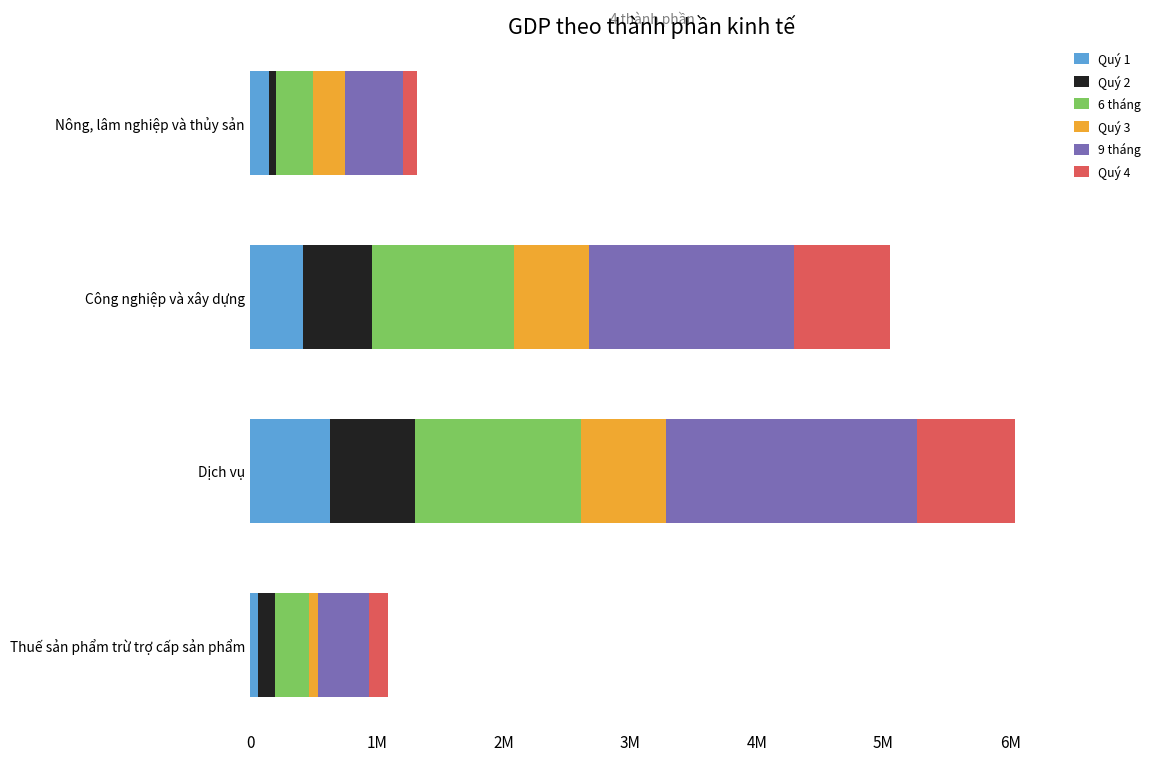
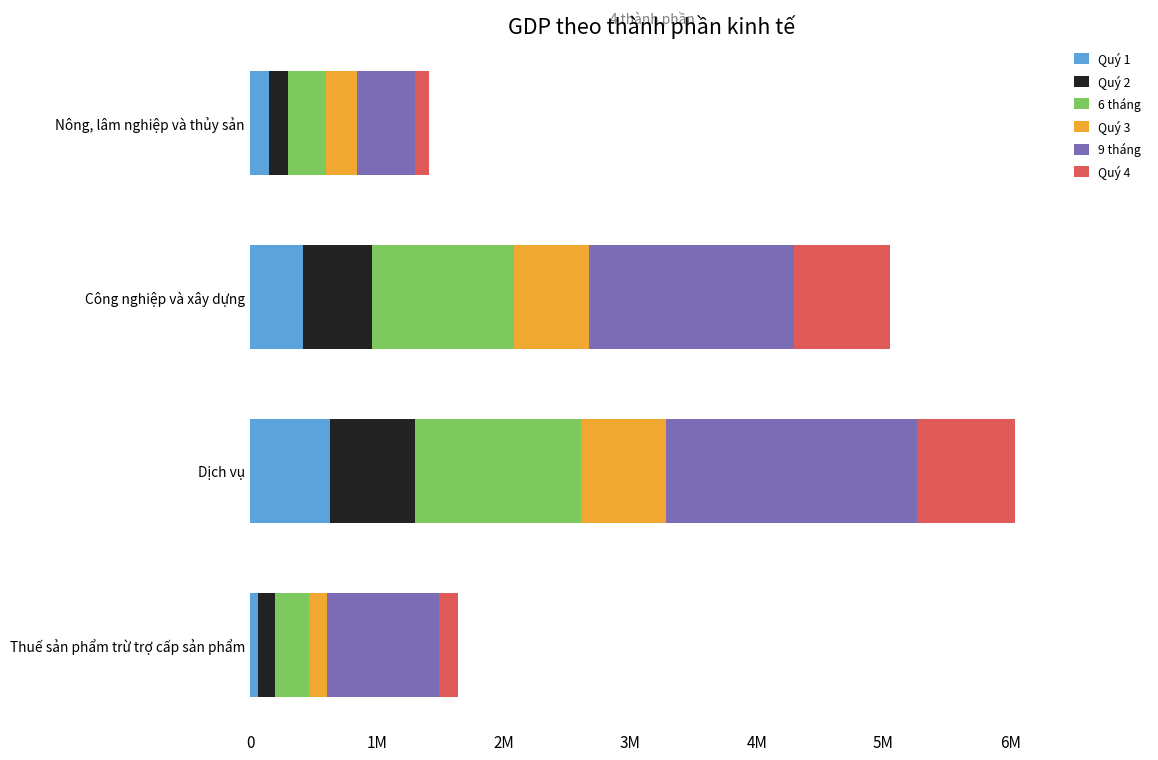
  {
    "Quý 1": {
      "Nông, lâm nghiệp và thủy sản": 150000,
      "Công nghiệp và xây dựng": 420000,
      "Dịch vụ": 630000,
      "Thuế sản phẩm trừ trợ cấp sản phẩm": 60000
    },
    "Quý 2": {
-     "Nông, lâm nghiệp và thủy sản": 60000,
+     "Nông, lâm nghiệp và thủy sản": 150000,
      "Công nghiệp và xây dựng": 550000,
      "Dịch vụ": 680000,
      "Thuế sản phẩm trừ trợ cấp sản phẩm": 130000
    },
    "6 tháng": {
      "Nông, lâm nghiệp và thủy sản": 300000,
      "Công nghiệp và xây dựng": 1120000,
      "Dịch vụ": 1300000,
      "Thuế sản phẩm trừ trợ cấp sản phẩm": 270000
    },
    "Quý 3": {
      "Nông, lâm nghiệp và thủy sản": 250000,
      "Công nghiệp và xây dựng": 590000,
      "Dịch vụ": 680000,
-     "Thuế sản phẩm trừ trợ cấp sản phẩm": 70000
+     "Thuế sản phẩm trừ trợ cấp sản phẩm": 140000
    },
    "9 tháng": {
      "Nông, lâm nghiệp và thủy sản": 460000,
      "Công nghiệp và xây dựng": 1620000,
      "Dịch vụ": 1980000,
-     "Thuế sản phẩm trừ trợ cấp sản phẩm": 410000
+     "Thuế sản phẩm trừ trợ cấp sản phẩm": 890000
    },
    "Quý 4": {
      "Nông, lâm nghiệp và thủy sản": 110000,
      "Công nghiệp và xây dựng": 750000,
      "Dịch vụ": 780000,
      "Thuế sản phẩm trừ trợ cấp sản phẩm": 150000
    }
  }
